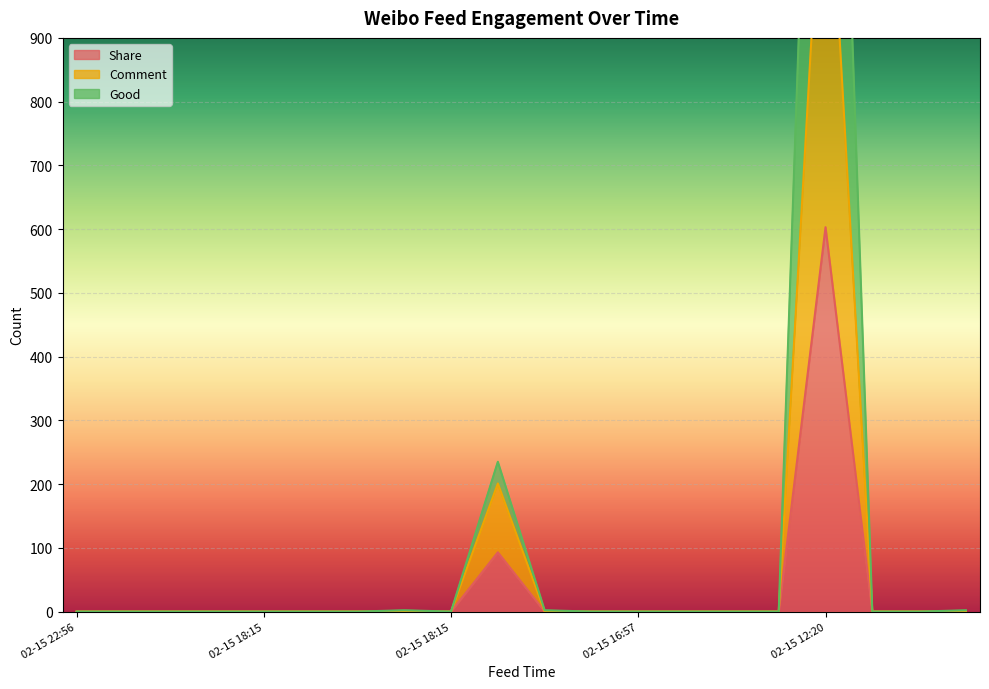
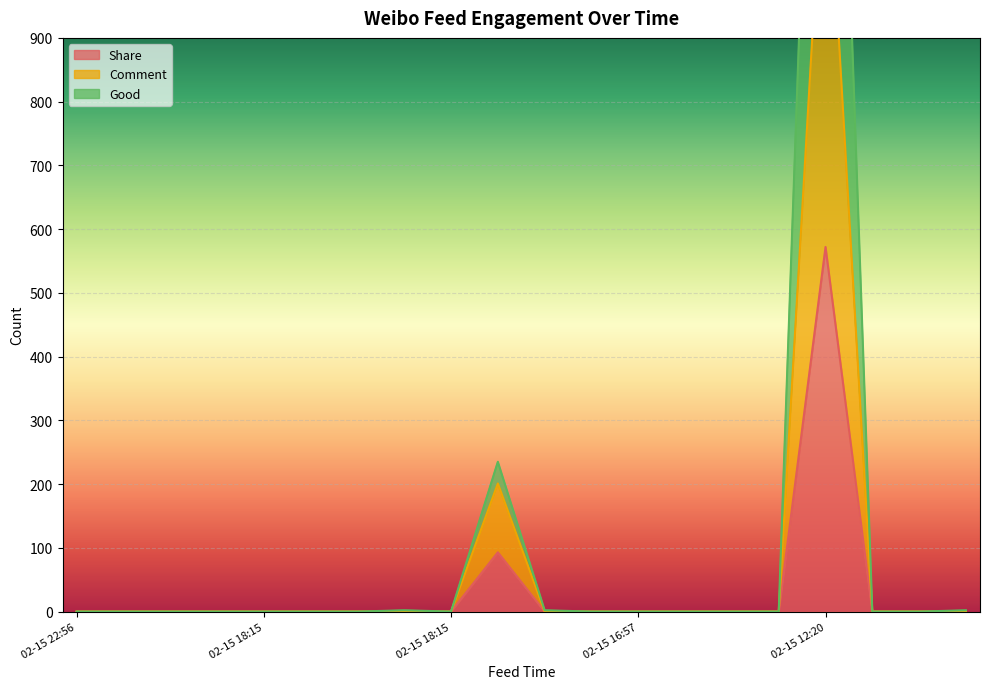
  {
    "Share": {
-     "02-15 12:20": 600
+     "02-15 12:20": 570
    }
  }
